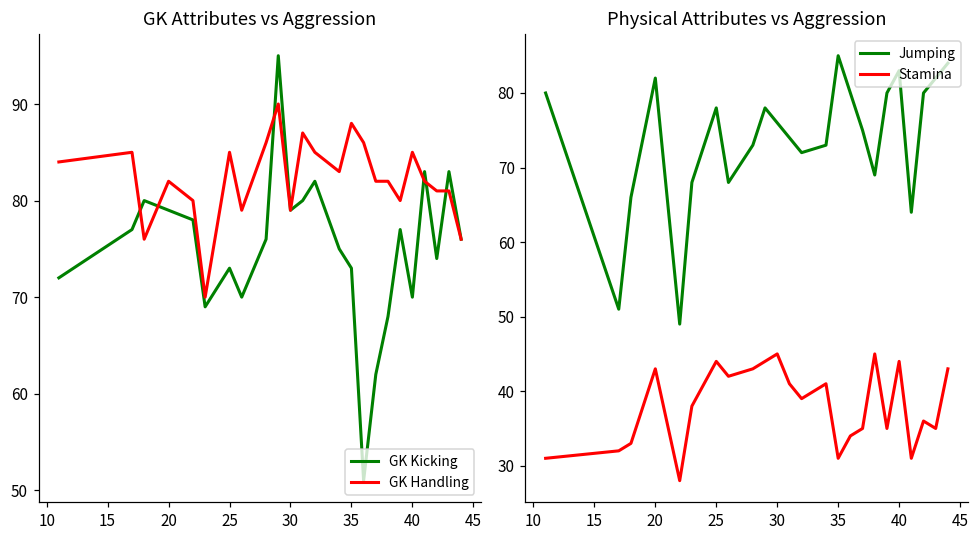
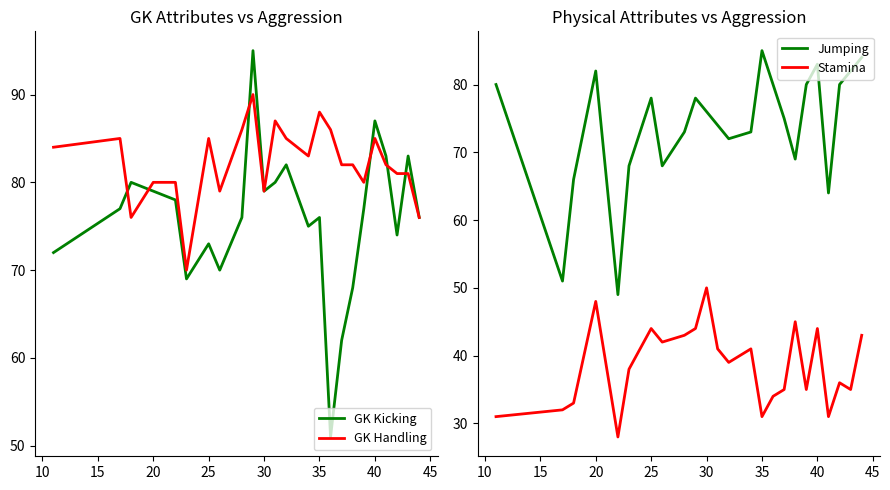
  {
    "GK Attributes vs Aggression": {
      "GK Kicking": {
        "20": 79,
        "25": 73,
-       "35": 73,
-       "40": 70
+       "35": 76,
+       "40": 87
      },
      "GK Handling": {
-       "20": 82,
+       "20": 80,
        "25": 85,
        "35": 88,
        "40": 85
      }
    },
    "Physical Attributes vs Aggression": {
      "Jumping": {
        "20": 82,
        "25": 78,
        "30": 76,
        "35": 85
      },
      "Stamina": {
-       "20": 43,
+       "20": 48,
        "25": 44,
-       "30": 45,
+       "30": 50,
        "35": 31,
        "40": 44
      }
    }
  }
